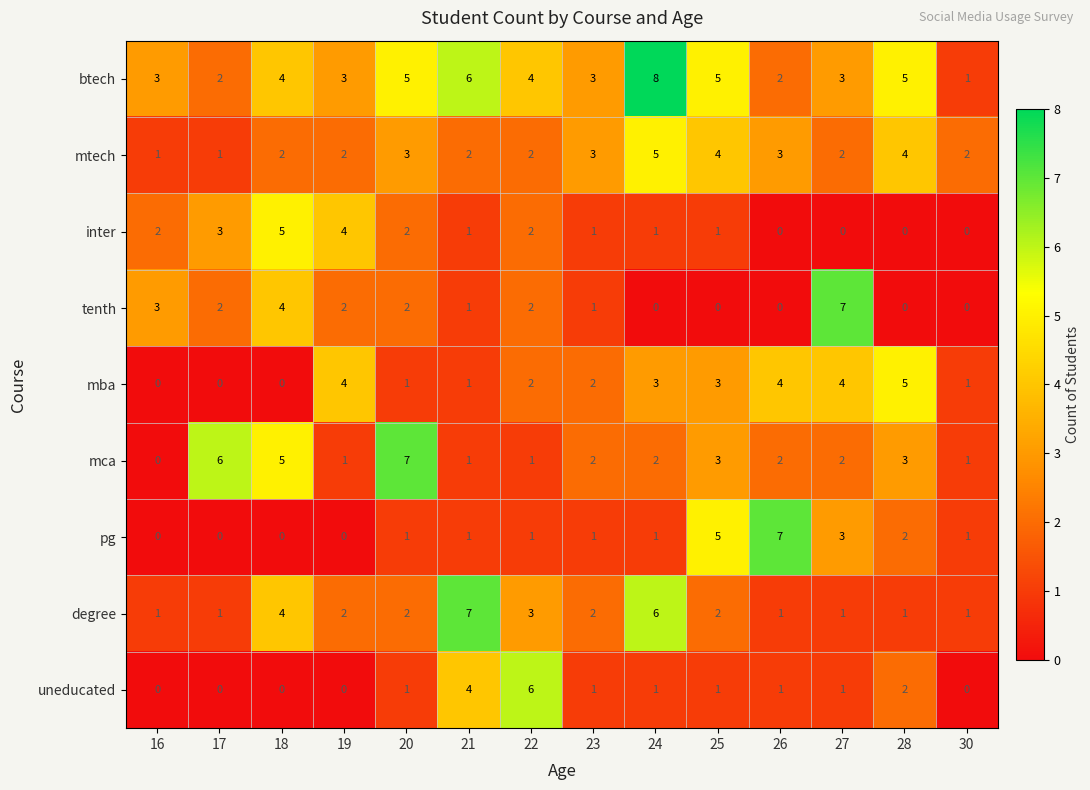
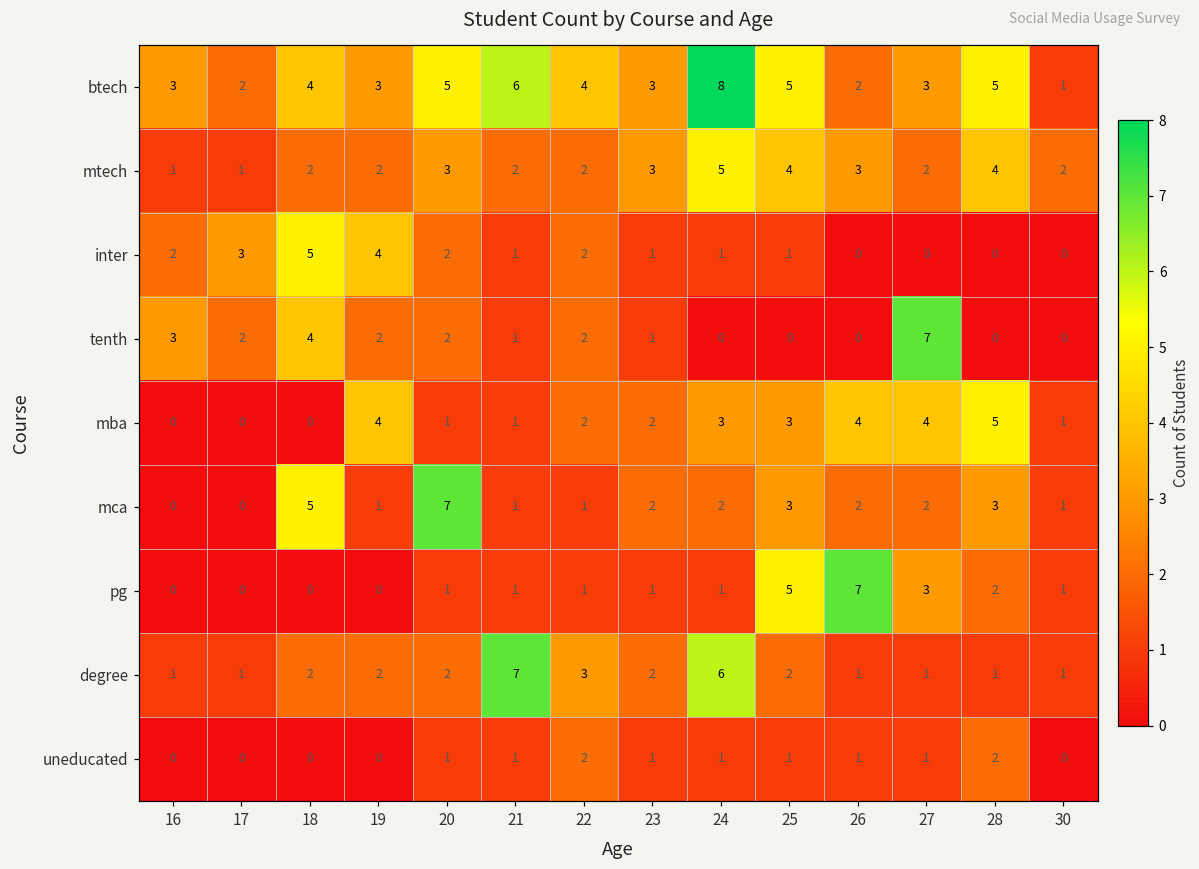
  {
    "btech": {
      "16": 3,
      "17": 2,
      "18": 4,
      "19": 3,
      "20": 5,
      "21": 6,
      "22": 4,
      "23": 3,
      "24": 8,
      "25": 5,
      "26": 2,
      "27": 3,
      "28": 5,
      "30": 1
    },
    "mtech": {
      "16": 1,
      "17": 1,
      "18": 2,
      "19": 2,
      "20": 3,
      "21": 2,
      "22": 2,
      "23": 3,
      "24": 5,
      "25": 4,
      "26": 3,
      "27": 2,
      "28": 4,
      "30": 2
    },
    "inter": {
      "16": 2,
      "17": 3,
      "18": 5,
      "19": 4,
      "20": 2,
      "21": 1,
      "22": 2,
      "23": 1,
      "24": 1,
      "25": 1,
      "26": 0,
      "27": 0,
      "28": 0,
      "30": 0
    },
    "tenth": {
      "16": 3,
      "17": 2,
      "18": 4,
      "19": 2,
      "20": 2,
      "21": 1,
      "22": 2,
      "23": 1,
      "24": 0,
      "25": 0,
      "26": 0,
      "27": 7,
      "28": 0,
      "30": 0
    },
    "mba": {
      "16": 0,
      "17": 0,
      "18": 0,
      "19": 4,
      "20": 1,
      "21": 1,
      "22": 2,
      "23": 2,
      "24": 3,
      "25": 3,
      "26": 4,
      "27": 4,
      "28": 5,
      "30": 1
    },
    "mca": {
      "16": 0,
-     "17": 6,
+     "17": 0,
      "18": 5,
      "19": 1,
      "20": 7,
      "21": 1,
      "22": 1,
      "23": 2,
      "24": 2,
      "25": 3,
      "26": 2,
      "27": 2,
      "28": 3,
      "30": 1
    },
    "pg": {
      "16": 0,
      "17": 0,
      "18": 0,
      "19": 0,
      "20": 1,
      "21": 1,
      "22": 1,
      "23": 1,
      "24": 1,
      "25": 5,
      "26": 7,
      "27": 3,
      "28": 2,
      "30": 1
    },
    "degree": {
      "16": 1,
      "17": 1,
-     "18": 4,
+     "18": 2,
      "19": 2,
      "20": 2,
      "21": 7,
      "22": 3,
      "23": 2,
      "24": 6,
      "25": 2,
      "26": 1,
      "27": 1,
      "28": 1,
      "30": 1
    },
    "uneducated": {
      "16": 0,
      "17": 0,
      "18": 0,
      "19": 0,
      "20": 1,
-     "21": 4,
-     "22": 6,
+     "21": 1,
+     "22": 2,
      "23": 1,
      "24": 1,
      "25": 1,
      "26": 1,
      "27": 1,
      "28": 2,
      "30": 0
    }
  }
